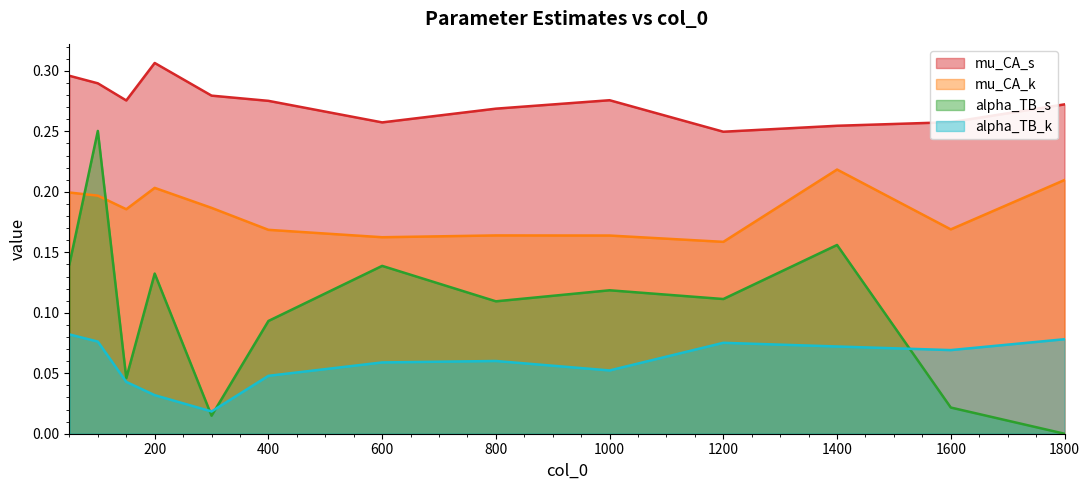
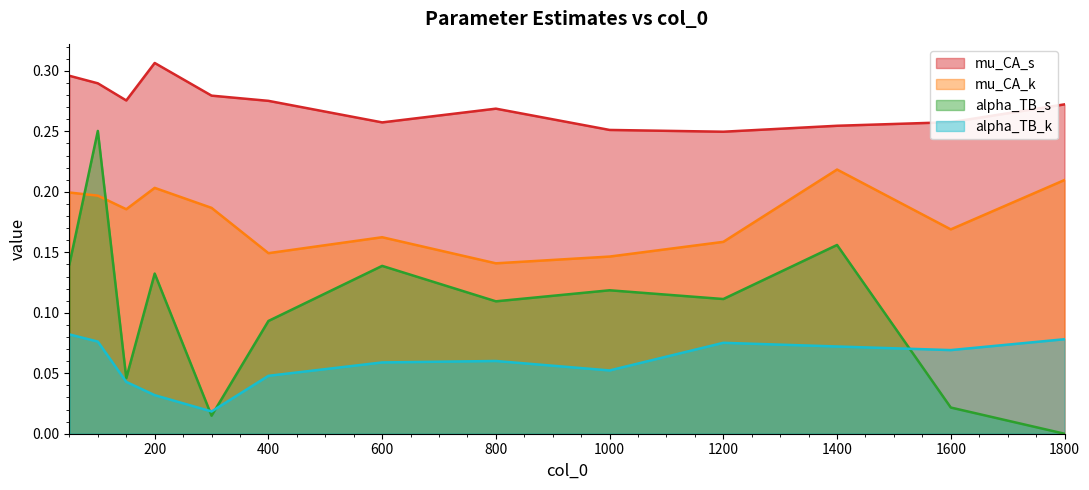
  {
    "mu_CA_s": {
      "200": 0.307,
      "400": 0.275,
      "600": 0.257,
      "800": 0.269,
-     "1000": 0.276,
+     "1000": 0.251,
      "1200": 0.250,
      "1400": 0.255,
      "1800": 0.272
    },
    "mu_CA_k": {
      "200": 0.203,
-     "400": 0.169,
+     "400": 0.149,
      "600": 0.162,
-     "800": 0.164,
-     "1000": 0.164,
+     "800": 0.141,
+     "1000": 0.146,
      "1200": 0.159,
      "1400": 0.218,
      "1600": 0.169,
      "1800": 0.210
    },
    "alpha_TB_s": {
      "200": 0.132,
      "400": 0.093,
      "600": 0.139,
      "800": 0.109,
      "1000": 0.119,
      "1200": 0.111,
      "1400": 0.156,
      "1600": 0.022,
      "1800": 0.000
    },
    "alpha_TB_k": {
      "200": 0.032,
      "400": 0.048,
      "600": 0.059,
      "800": 0.060,
      "1000": 0.052,
      "1200": 0.075,
      "1400": 0.072,
      "1600": 0.069,
      "1800": 0.078
    }
  }
